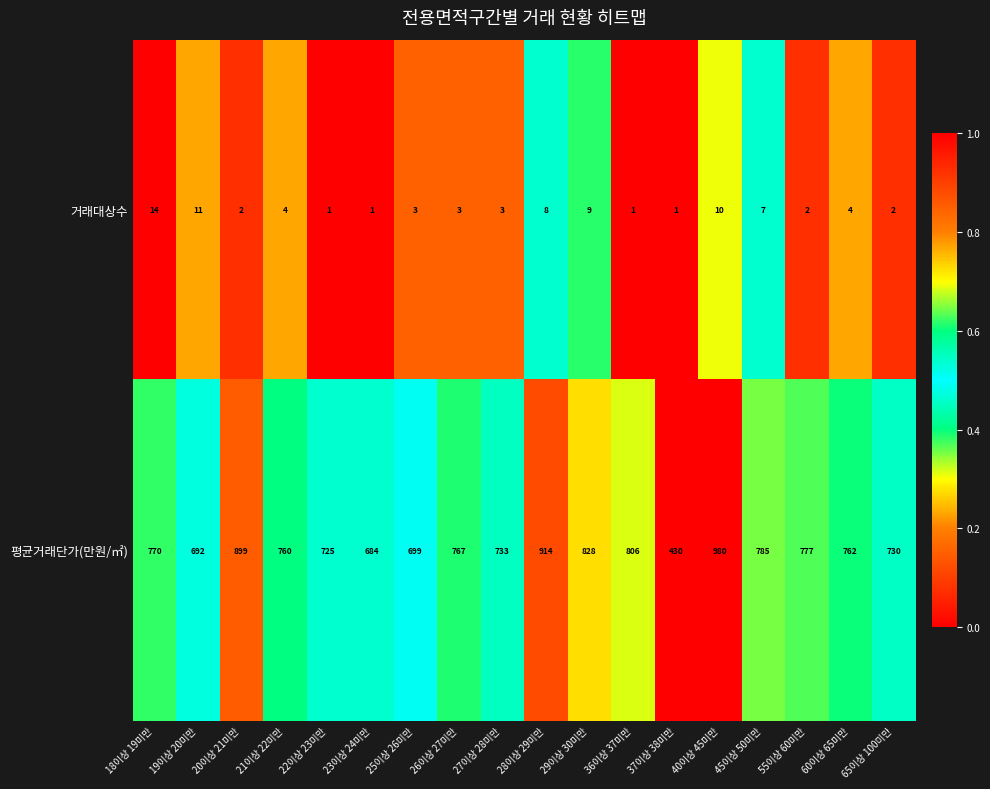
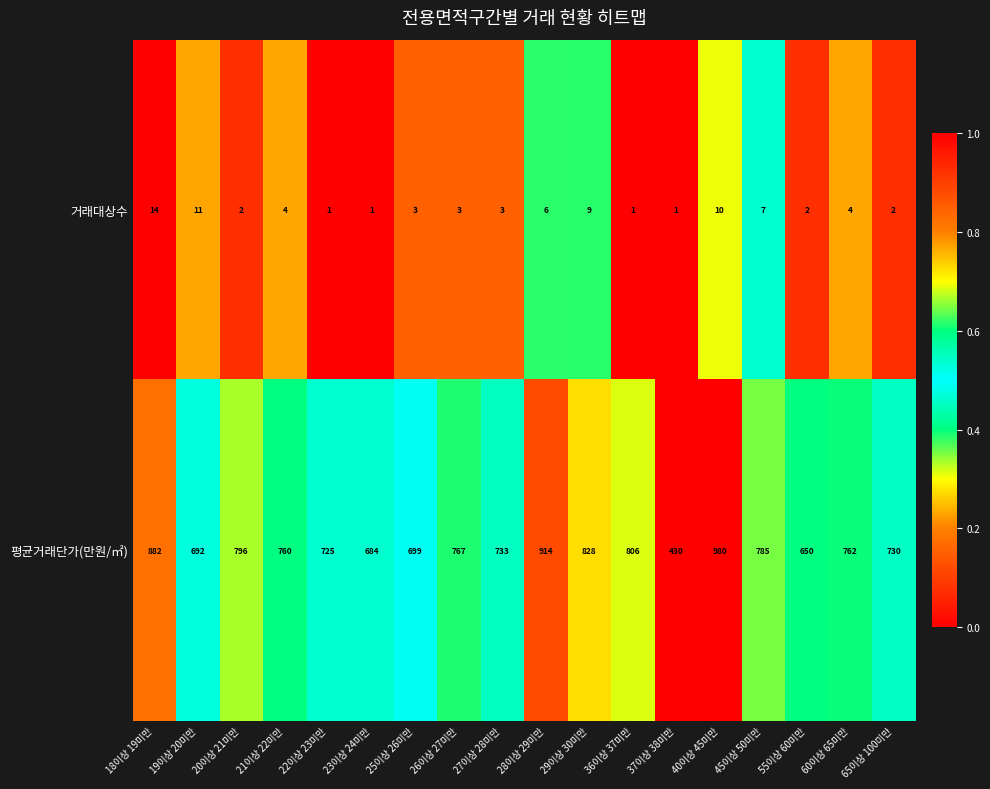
  {
    "거래대상수": {
      "18이상 19미만": 14,
      "19이상 20미만": 11,
      "20이상 21미만": 2,
      "21이상 22미만": 4,
      "22이상 23미만": 1,
      "23이상 24미만": 1,
      "25이상 26미만": 3,
      "26이상 27미만": 3,
      "27이상 28미만": 3,
-     "28이상 29미만": 8,
+     "28이상 29미만": 6,
      "29이상 30미만": 9,
      "36이상 37미만": 1,
      "37이상 38미만": 1,
      "40이상 45미만": 10,
      "45이상 50미만": 7,
      "55이상 60미만": 2,
      "60이상 65미만": 4,
      "65이상 100미만": 2
    },
    "평균거래단가(만원/㎡)": {
-     "18이상 19미만": 770,
+     "18이상 19미만": 882,
      "19이상 20미만": 692,
-     "20이상 21미만": 899,
+     "20이상 21미만": 796,
      "21이상 22미만": 760,
      "22이상 23미만": 725,
      "23이상 24미만": 684,
      "25이상 26미만": 699,
      "26이상 27미만": 767,
      "27이상 28미만": 733,
      "28이상 29미만": 914,
      "29이상 30미만": 828,
      "36이상 37미만": 806,
      "37이상 38미만": 430,
      "40이상 45미만": 980,
      "45이상 50미만": 785,
-     "55이상 60미만": 777,
+     "55이상 60미만": 650,
      "60이상 65미만": 762,
      "65이상 100미만": 730
    }
  }
